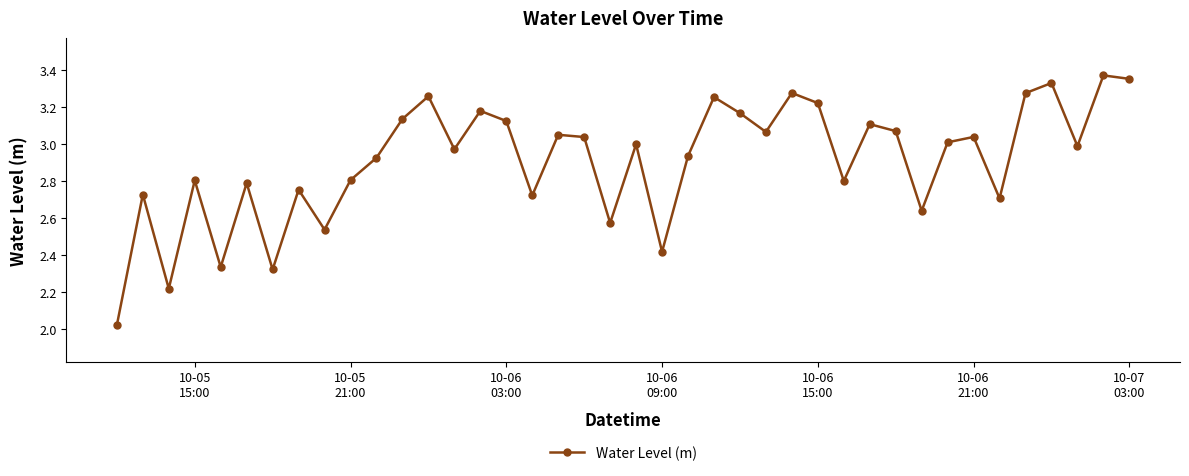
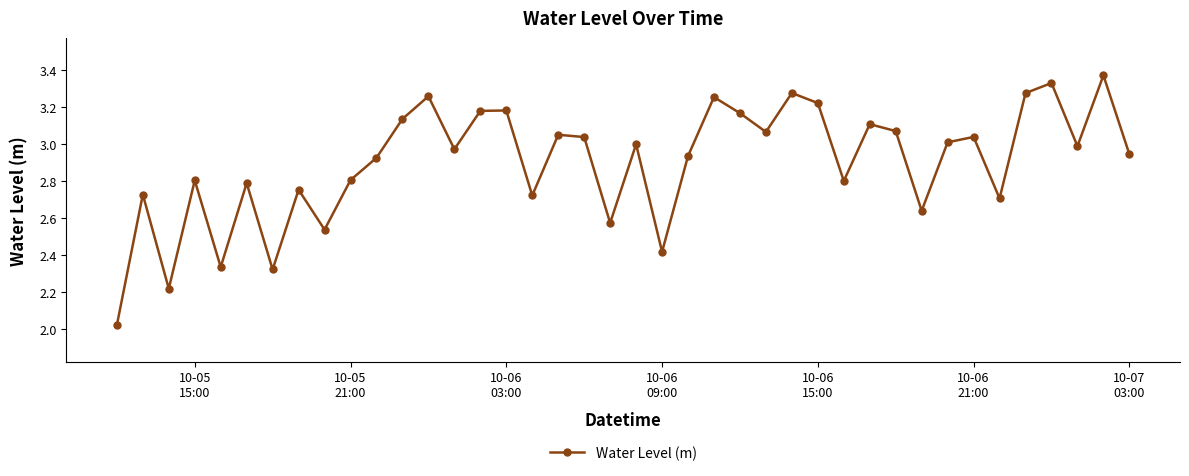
  {
    "10-05 15:00": 2.80,
    "10-05 21:00": 2.81,
-   "10-06 03:00": 3.12,
+   "10-06 03:00": 3.18,
    "10-06 09:00": 2.42,
    "10-06 15:00": 3.22,
    "10-06 21:00": 3.04,
-   "10-07 03:00": 3.35
+   "10-07 03:00": 2.95
  }
